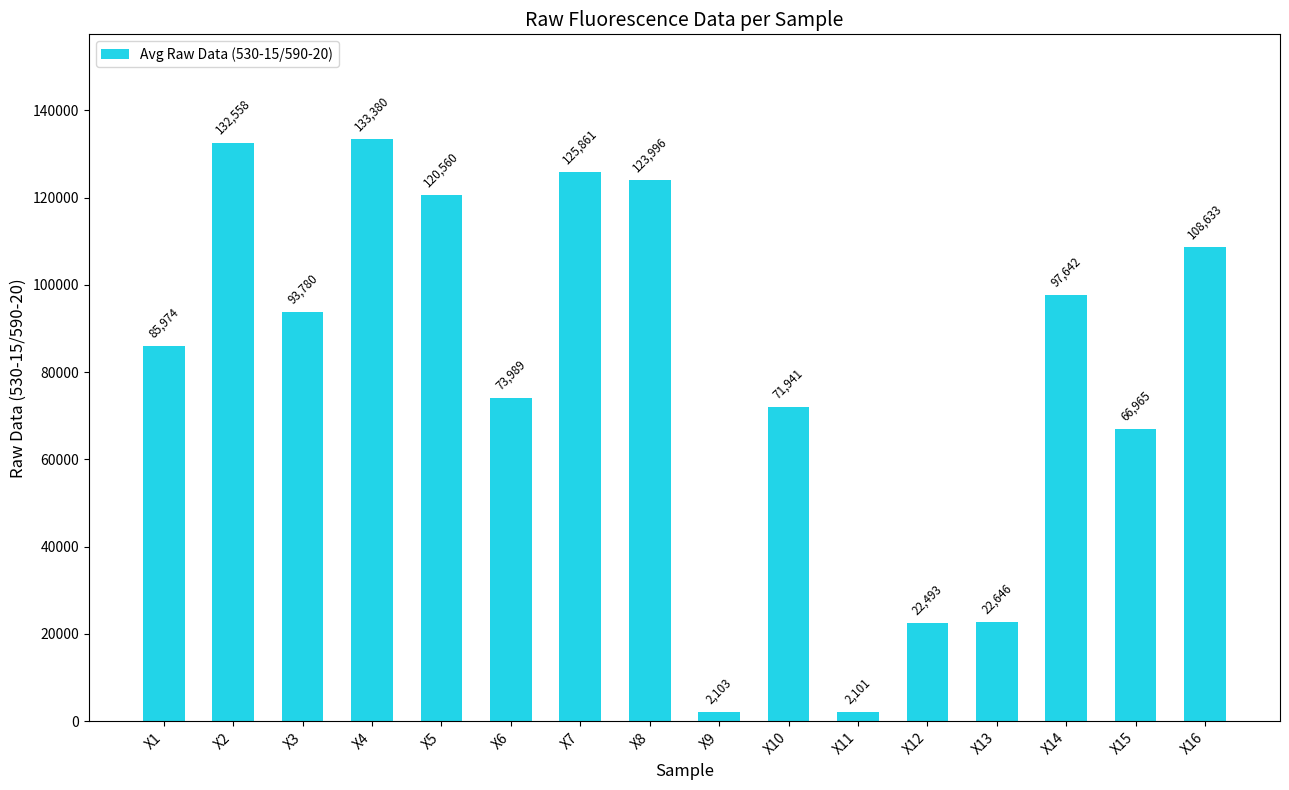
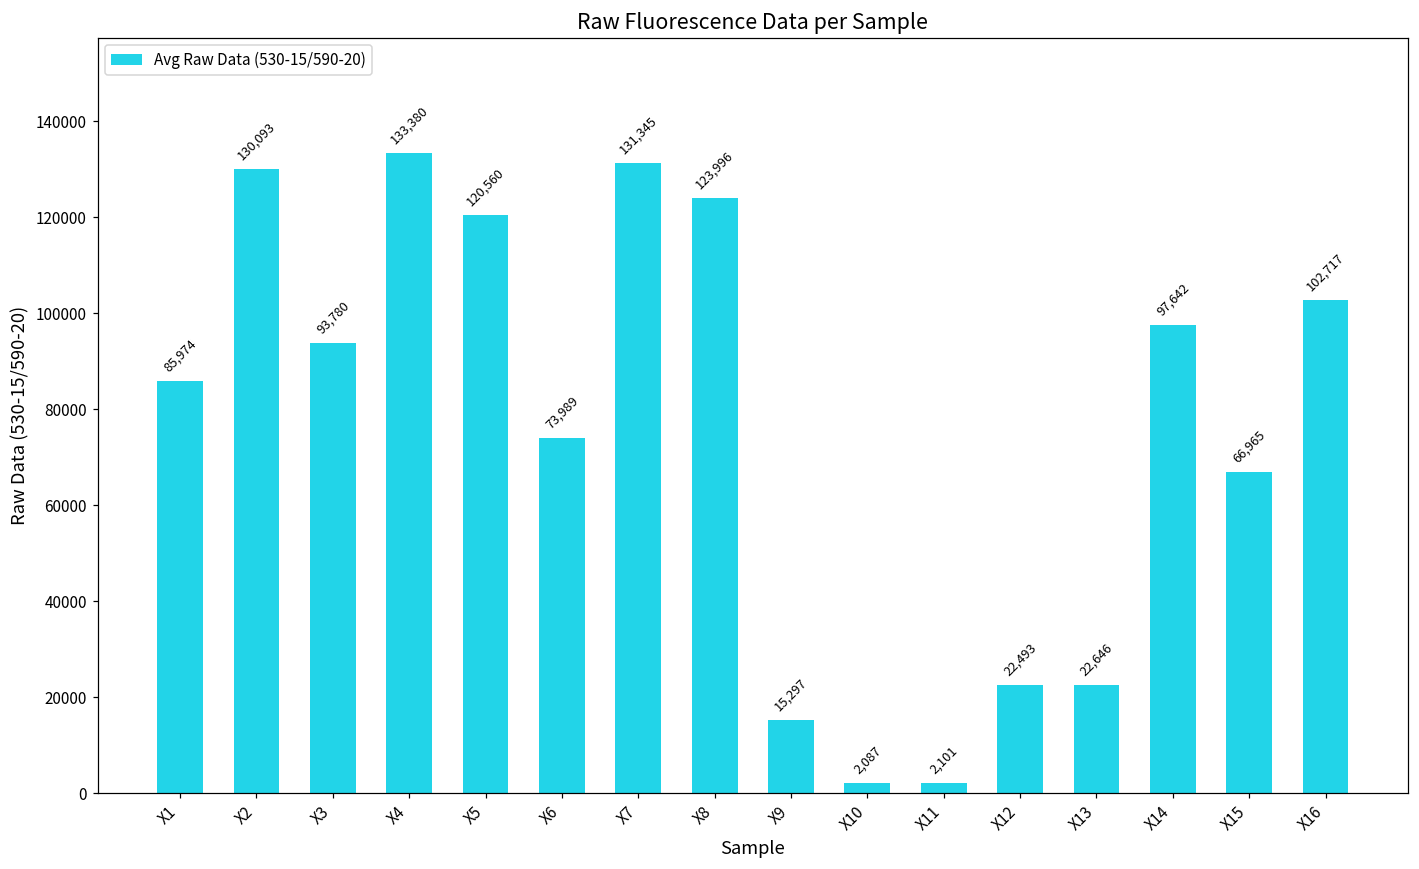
  {
    "X1": "85,974",
-   "X2": "132,558",
+   "X2": "130,093",
    "X3": "93,780",
    "X4": "133,380",
    "X5": "120,560",
    "X6": "73,989",
-   "X7": "125,861",
+   "X7": "131,345",
    "X8": "123,996",
-   "X9": "2,103",
-   "X10": "71,941",
+   "X9": "15,297",
+   "X10": "2,087",
    "X11": "2,101",
    "X12": "22,493",
    "X13": "22,646",
    "X14": "97,642",
    "X15": "66,965",
-   "X16": "108,633"
+   "X16": "102,717"
  }
